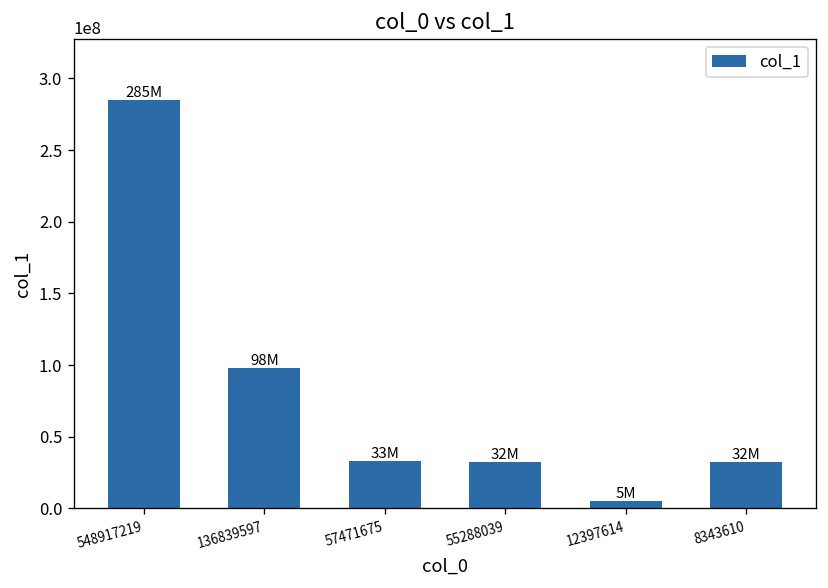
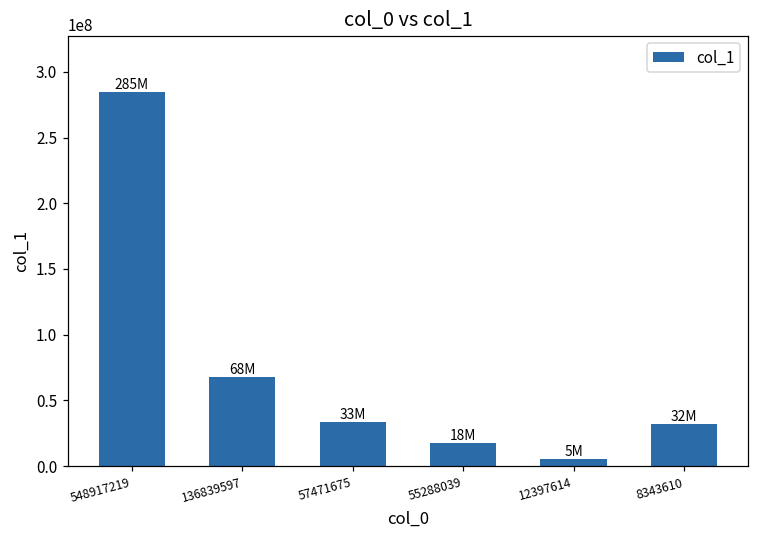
  {
    "548917219": "285M",
-   "136839597": "98M",
+   "136839597": "68M",
    "57471675": "33M",
-   "55288039": "32M",
+   "55288039": "18M",
    "12397614": "5M",
    "8343610": "32M"
  }
